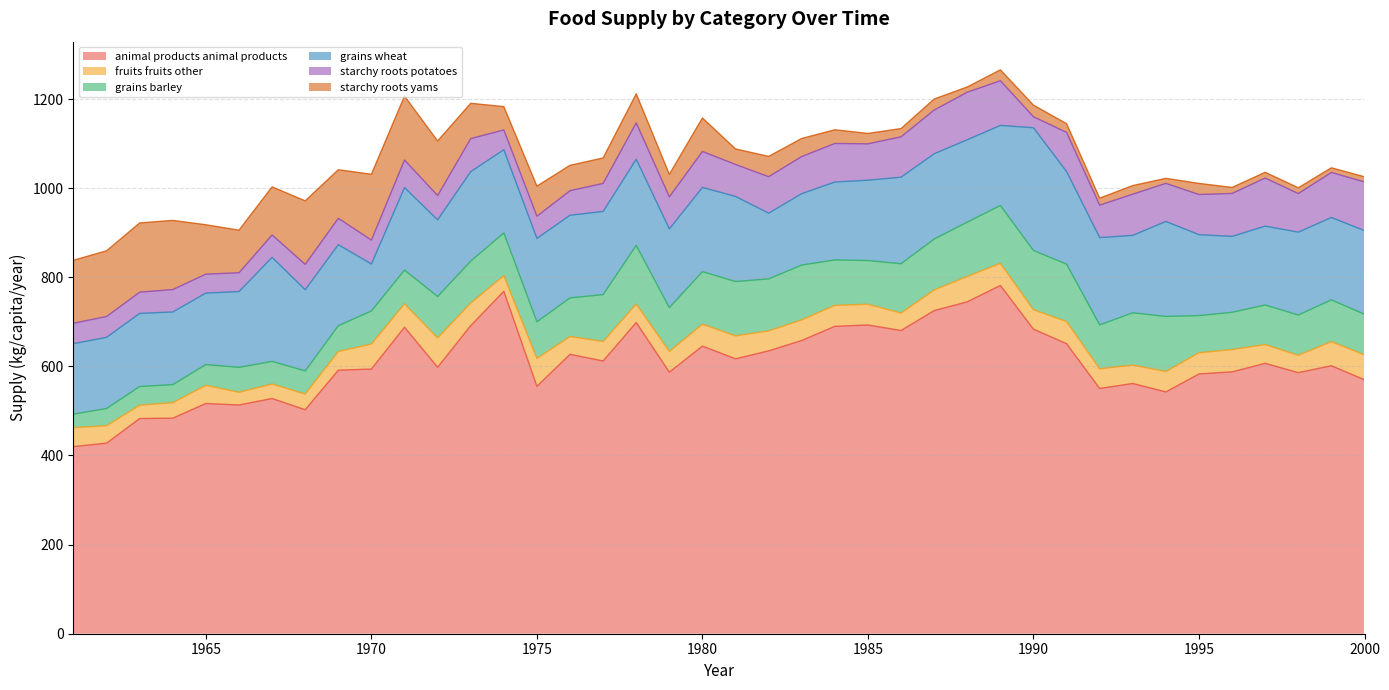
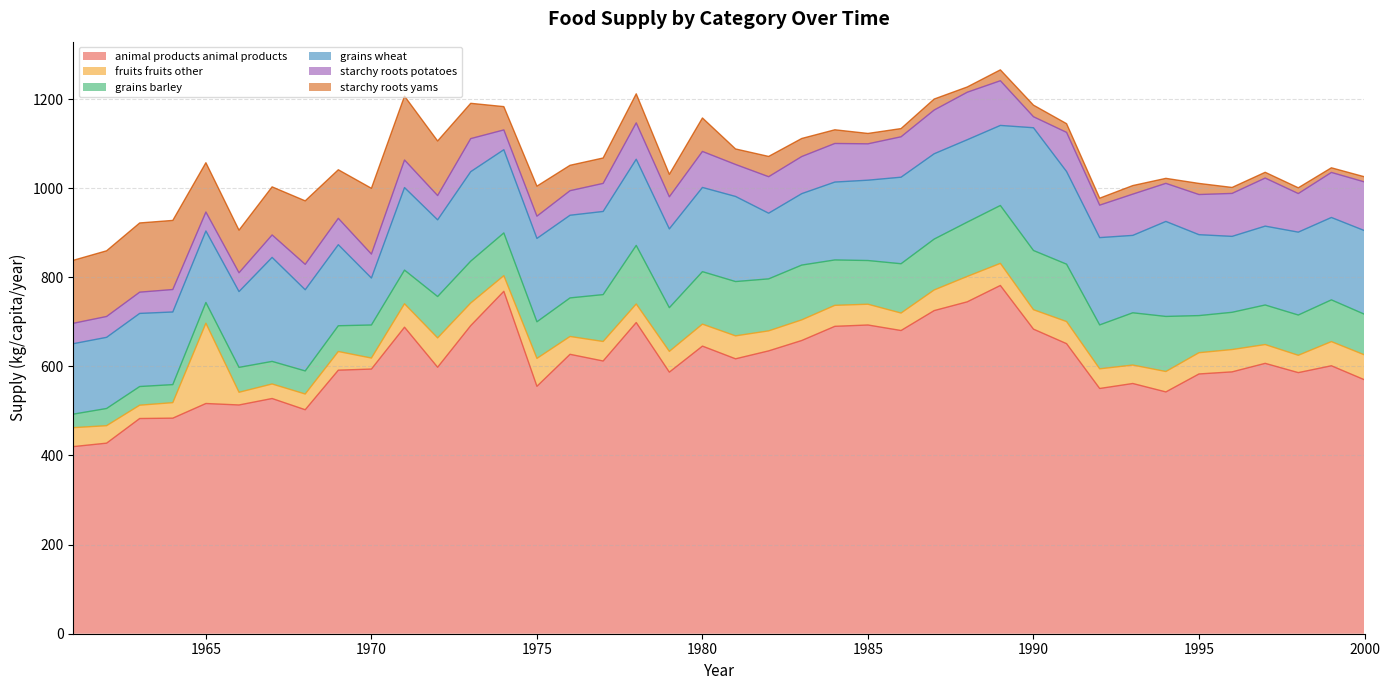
  {
    "fruits fruits other": {
-     "1965": 40,
-     "1970": 60,
+     "1965": 180,
+     "1970": 20,
      "1975": 60,
      "1980": 50,
      "1985": 50,
      "1990": 40,
      "1995": 50,
      "2000": 60
    },
    "grains barley": {
      "1965": 50,
      "1970": 70,
      "1975": 80,
      "1980": 120,
      "1985": 100,
      "1990": 130,
      "1995": 80,
      "2000": 90
    },
    "grains wheat": {
      "1965": 160,
      "1970": 110,
      "1975": 190,
      "1980": 190,
      "1985": 180,
      "1990": 280,
      "1995": 180,
      "2000": 190
    },
    "starchy roots potatoes": {
      "1965": 40,
      "1970": 50,
      "1975": 50,
      "1980": 80,
      "1985": 80,
      "1990": 20,
      "1995": 90,
      "2000": 110
    }
  }
